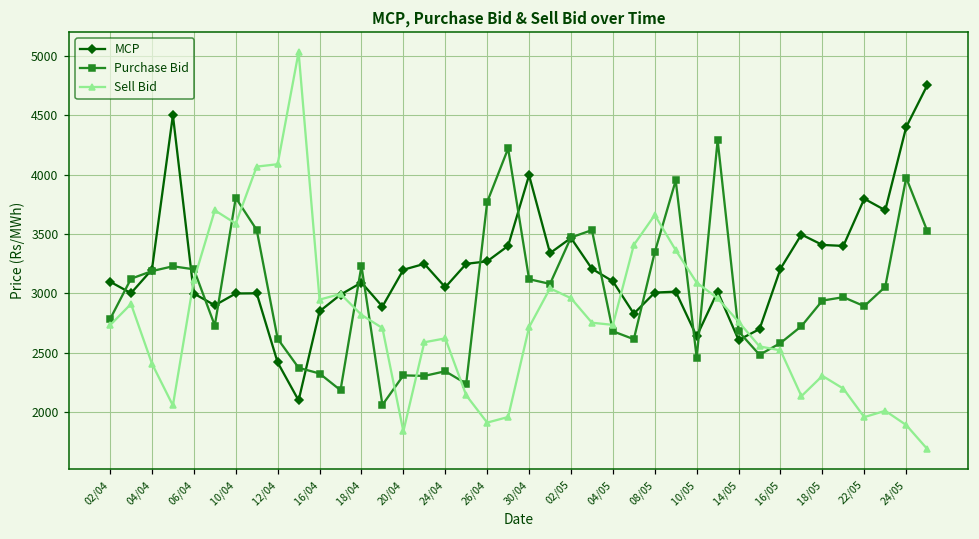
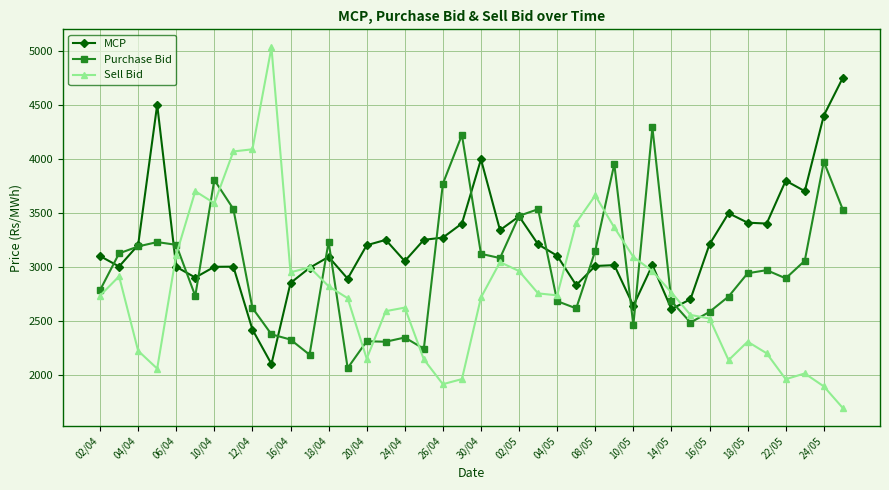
  {
    "MCP": {
      "02/04": 3100,
      "06/04": 3000,
      "10/04": 3000,
      "12/04": 2420,
      "16/04": 2850,
      "18/04": 3090,
      "20/04": 3200,
      "24/04": 3050,
      "26/04": 3270,
      "30/04": 4000,
      "04/05": 3100,
      "08/05": 3010,
      "10/05": 2640,
      "14/05": 2610,
      "16/05": 3210,
      "18/05": 3410,
      "22/05": 3800,
      "24/05": 4400
    },
    "Purchase Bid": {
      "02/04": 2780,
      "06/04": 3200,
      "10/04": 3800,
      "12/04": 2620,
      "16/04": 2330,
      "18/04": 3230,
      "20/04": 2310,
      "24/04": 2350,
      "26/04": 3770,
      "30/04": 3120,
      "04/05": 2680,
-     "08/05": 3350,
+     "08/05": 3150,
      "10/05": 2460,
      "14/05": 2680,
      "16/05": 2580,
      "18/05": 2940,
      "22/05": 2890,
      "24/05": 3970
    },
    "Sell Bid": {
      "02/04": 2730,
-     "04/04": 2410,
+     "04/04": 2220,
      "06/04": 3110,
      "10/04": 3590,
      "12/04": 4090,
      "16/04": 2950,
      "18/04": 2820,
-     "20/04": 1840,
+     "20/04": 2150,
      "24/04": 2620,
      "26/04": 1910,
      "30/04": 2720,
      "02/05": 2960,
      "04/05": 2740,
      "08/05": 3660,
      "10/05": 3090,
      "14/05": 2760,
      "16/05": 2520,
      "18/05": 2310,
      "22/05": 1960,
      "24/05": 1890
    }
  }
